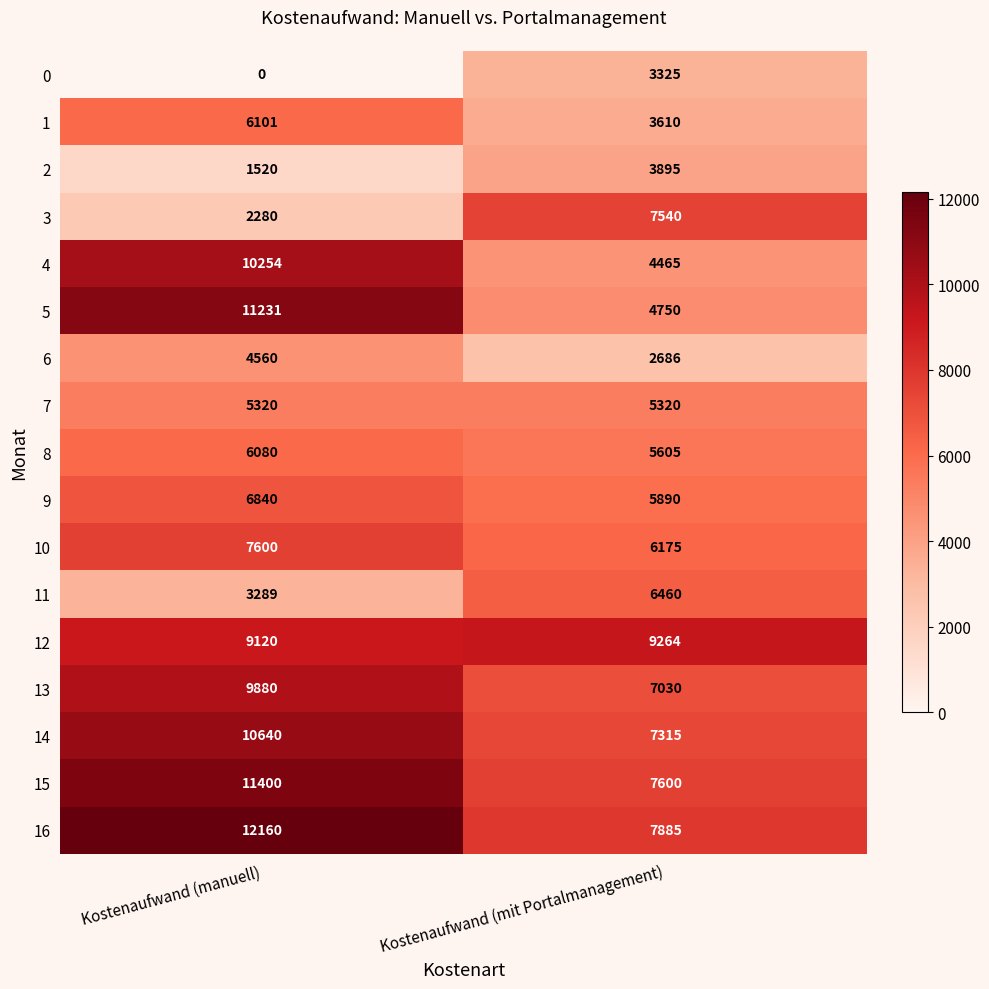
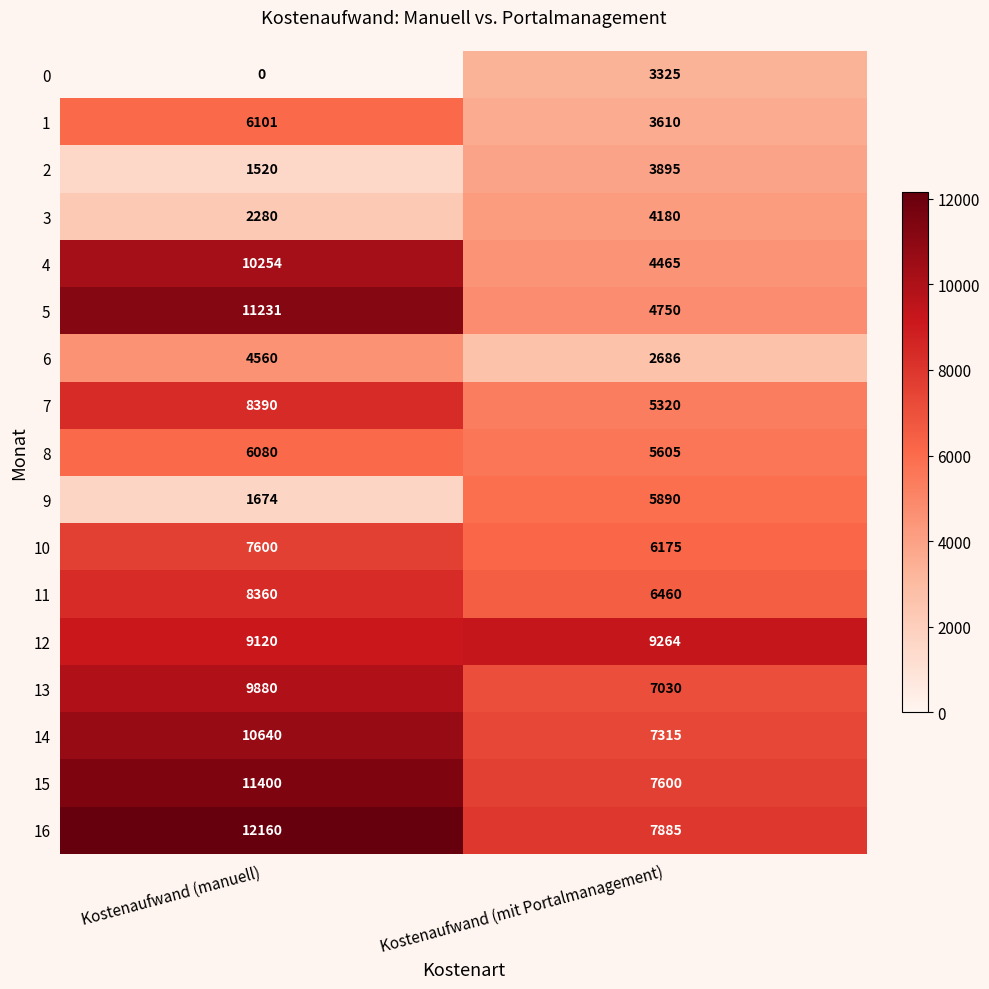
  {
    "0": {
      "Kostenaufwand (manuell)": 0,
      "Kostenaufwand (mit Portalmanagement)": 3325
    },
    "1": {
      "Kostenaufwand (manuell)": 6101,
      "Kostenaufwand (mit Portalmanagement)": 3610
    },
    "2": {
      "Kostenaufwand (manuell)": 1520,
      "Kostenaufwand (mit Portalmanagement)": 3895
    },
    "3": {
      "Kostenaufwand (manuell)": 2280,
-     "Kostenaufwand (mit Portalmanagement)": 7540
+     "Kostenaufwand (mit Portalmanagement)": 4180
    },
    "4": {
      "Kostenaufwand (manuell)": 10254,
      "Kostenaufwand (mit Portalmanagement)": 4465
    },
    "5": {
      "Kostenaufwand (manuell)": 11231,
      "Kostenaufwand (mit Portalmanagement)": 4750
    },
    "6": {
      "Kostenaufwand (manuell)": 4560,
      "Kostenaufwand (mit Portalmanagement)": 2686
    },
    "7": {
-     "Kostenaufwand (manuell)": 5320,
+     "Kostenaufwand (manuell)": 8390,
      "Kostenaufwand (mit Portalmanagement)": 5320
    },
    "8": {
      "Kostenaufwand (manuell)": 6080,
      "Kostenaufwand (mit Portalmanagement)": 5605
    },
    "9": {
-     "Kostenaufwand (manuell)": 6840,
+     "Kostenaufwand (manuell)": 1674,
      "Kostenaufwand (mit Portalmanagement)": 5890
    },
    "10": {
      "Kostenaufwand (manuell)": 7600,
      "Kostenaufwand (mit Portalmanagement)": 6175
    },
    "11": {
-     "Kostenaufwand (manuell)": 3289,
+     "Kostenaufwand (manuell)": 8360,
      "Kostenaufwand (mit Portalmanagement)": 6460
    },
    "12": {
      "Kostenaufwand (manuell)": 9120,
      "Kostenaufwand (mit Portalmanagement)": 9264
    },
    "13": {
      "Kostenaufwand (manuell)": 9880,
      "Kostenaufwand (mit Portalmanagement)": 7030
    },
    "14": {
      "Kostenaufwand (manuell)": 10640,
      "Kostenaufwand (mit Portalmanagement)": 7315
    },
    "15": {
      "Kostenaufwand (manuell)": 11400,
      "Kostenaufwand (mit Portalmanagement)": 7600
    },
    "16": {
      "Kostenaufwand (manuell)": 12160,
      "Kostenaufwand (mit Portalmanagement)": 7885
    }
  }
